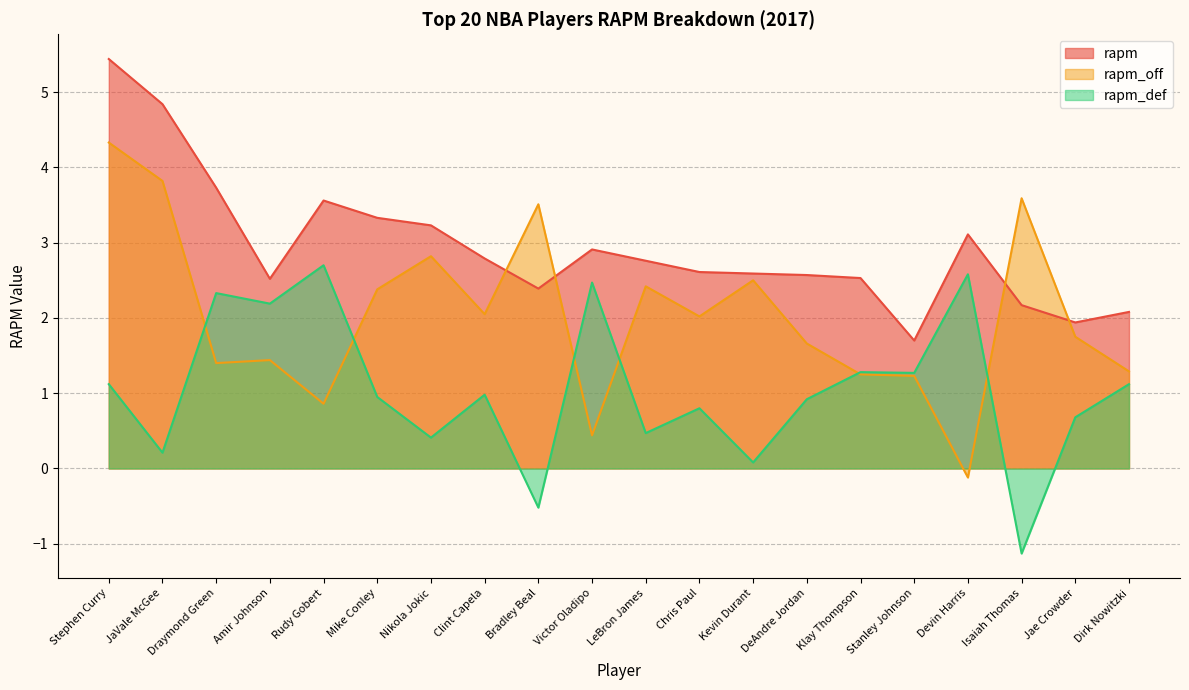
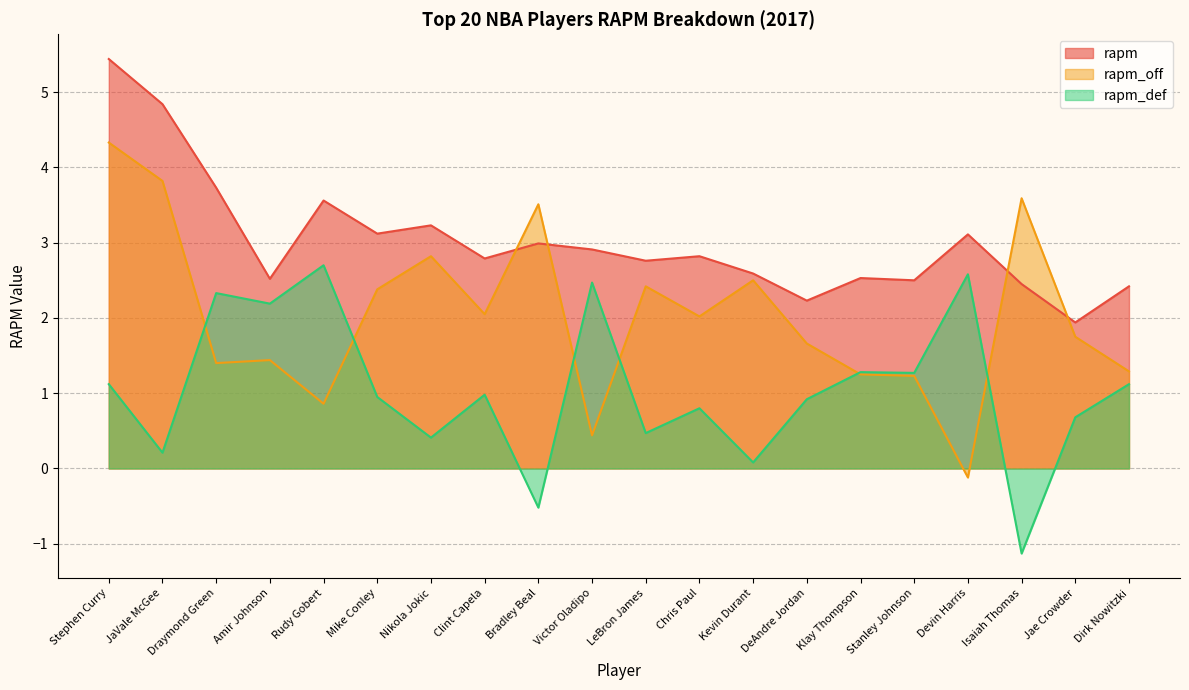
  {
    "rapm": {
      "Stephen Curry": 5.4,
      "JaVale McGee": 4.8,
      "Draymond Green": 3.7,
      "Amir Johnson": 2.5,
      "Rudy Gobert": 3.6,
-     "Mike Conley": 3.3,
+     "Mike Conley": 3.1,
      "Nikola Jokic": 3.2,
      "Clint Capela": 2.8,
-     "Bradley Beal": 2.4,
+     "Bradley Beal": 3.0,
      "Victor Oladipo": 2.9,
      "LeBron James": 2.8,
-     "Chris Paul": 2.6,
+     "Chris Paul": 2.8,
      "Kevin Durant": 2.6,
-     "DeAndre Jordan": 2.6,
+     "DeAndre Jordan": 2.2,
      "Klay Thompson": 2.5,
-     "Stanley Johnson": 1.7,
+     "Stanley Johnson": 2.5,
      "Devin Harris": 3.1,
-     "Isaiah Thomas": 2.2,
+     "Isaiah Thomas": 2.5,
      "Jae Crowder": 1.9,
-     "Dirk Nowitzki": 2.1
+     "Dirk Nowitzki": 2.4
    }
  }
